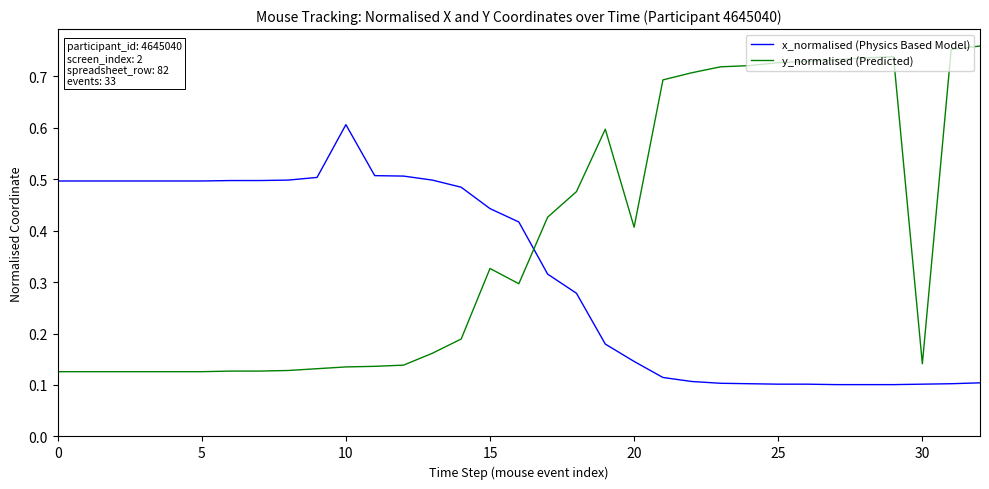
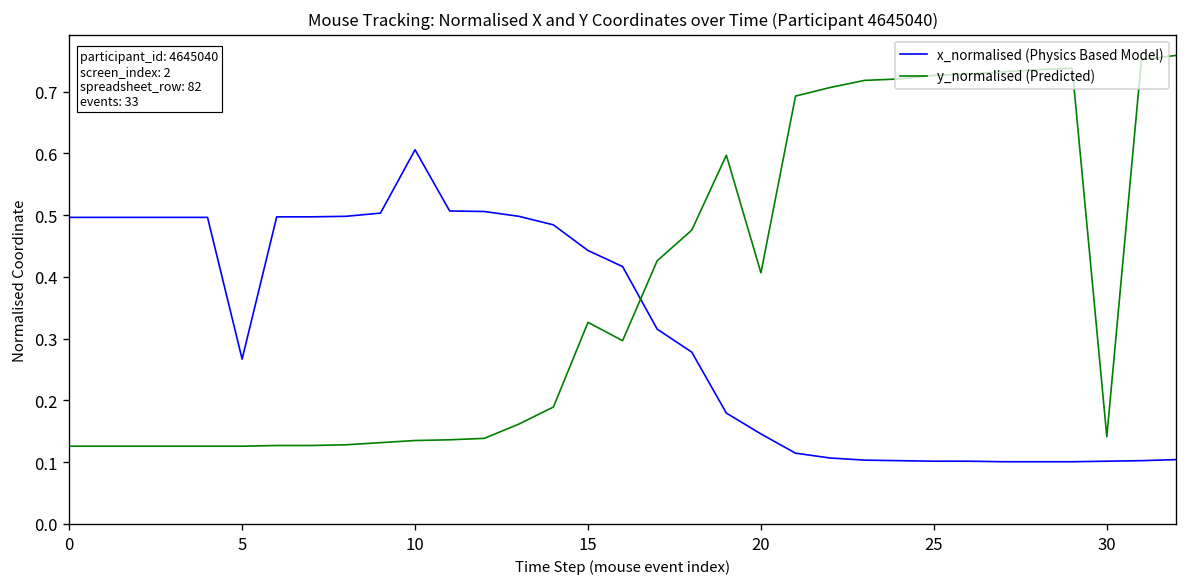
  {
    "x_normalised (Physics Based Model)": {
      "0": 0.50,
-     "5": 0.50,
+     "5": 0.27,
      "10": 0.61,
      "15": 0.44,
      "20": 0.15,
      "25": 0.10,
      "30": 0.10
    },
    "y_normalised (Predicted)": {
      "0": 0.13,
      "5": 0.13,
      "10": 0.14,
      "15": 0.33,
      "20": 0.41,
      "30": 0.14
    }
  }
